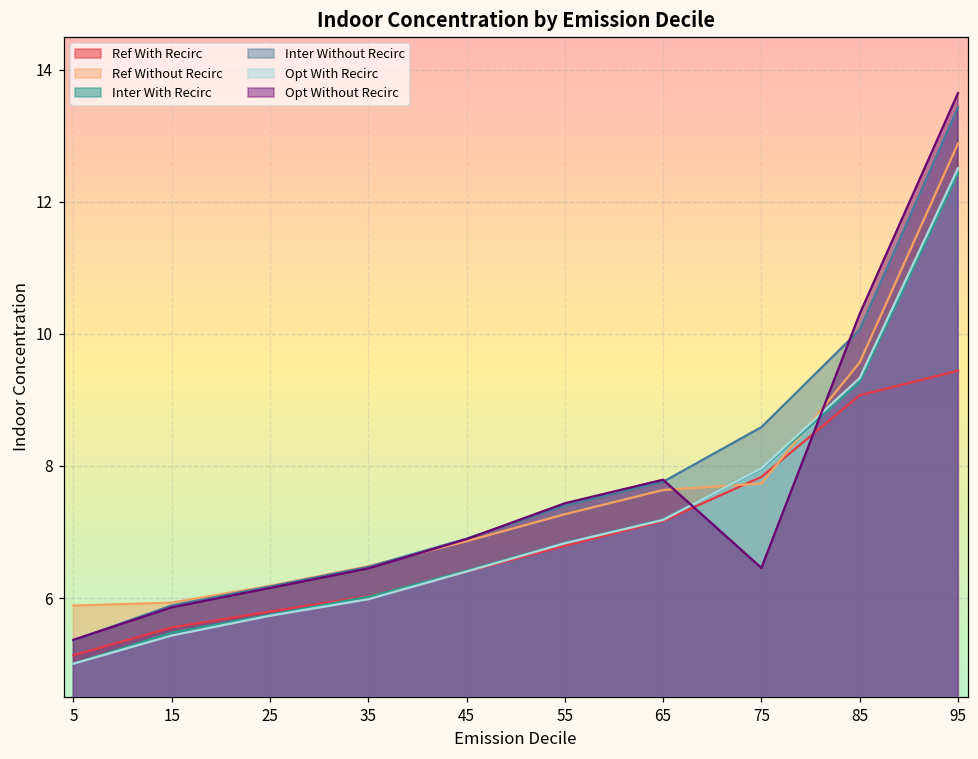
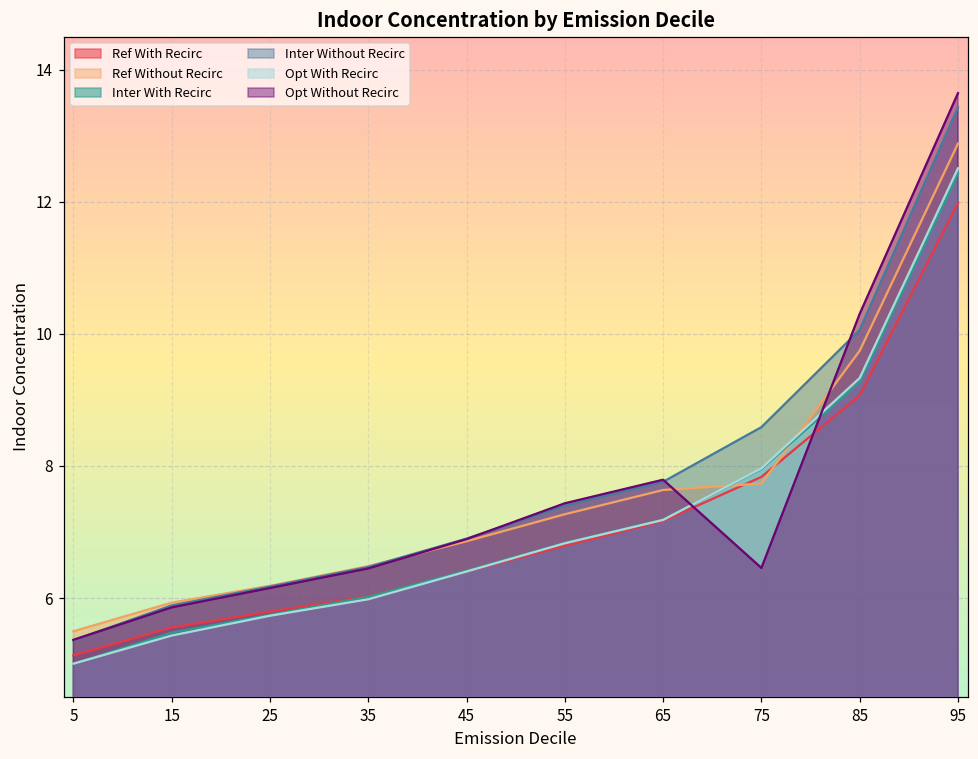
  {
    "Ref With Recirc": {
      "5": 5.1,
      "15": 5.6,
      "25": 5.8,
      "75": 7.8,
      "85": 9.1,
-     "95": 9.4
+     "95": 12.0
    },
    "Ref Without Recirc": {
-     "5": 5.9,
+     "5": 5.5,
      "55": 7.3,
      "65": 7.6,
      "75": 7.7,
-     "85": 9.6,
+     "85": 9.7,
      "95": 12.9
    },
    "Opt With Recirc": {
      "15": 5.4,
      "85": 9.3,
      "95": 12.5
    },
    "Opt Without Recirc": {
      "75": 6.5,
      "85": 10.3,
      "95": 13.6
    }
  }
